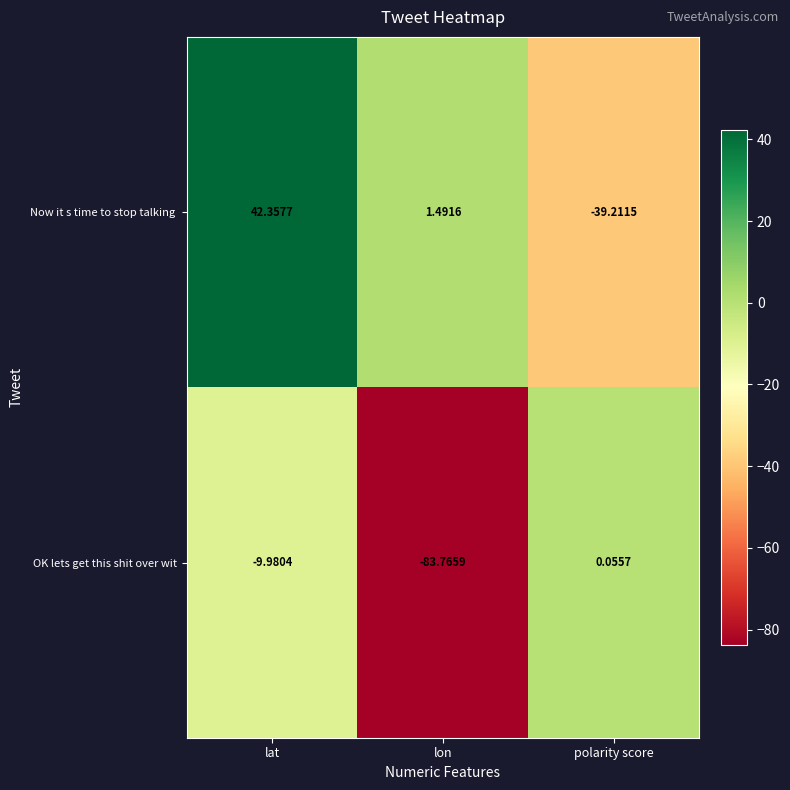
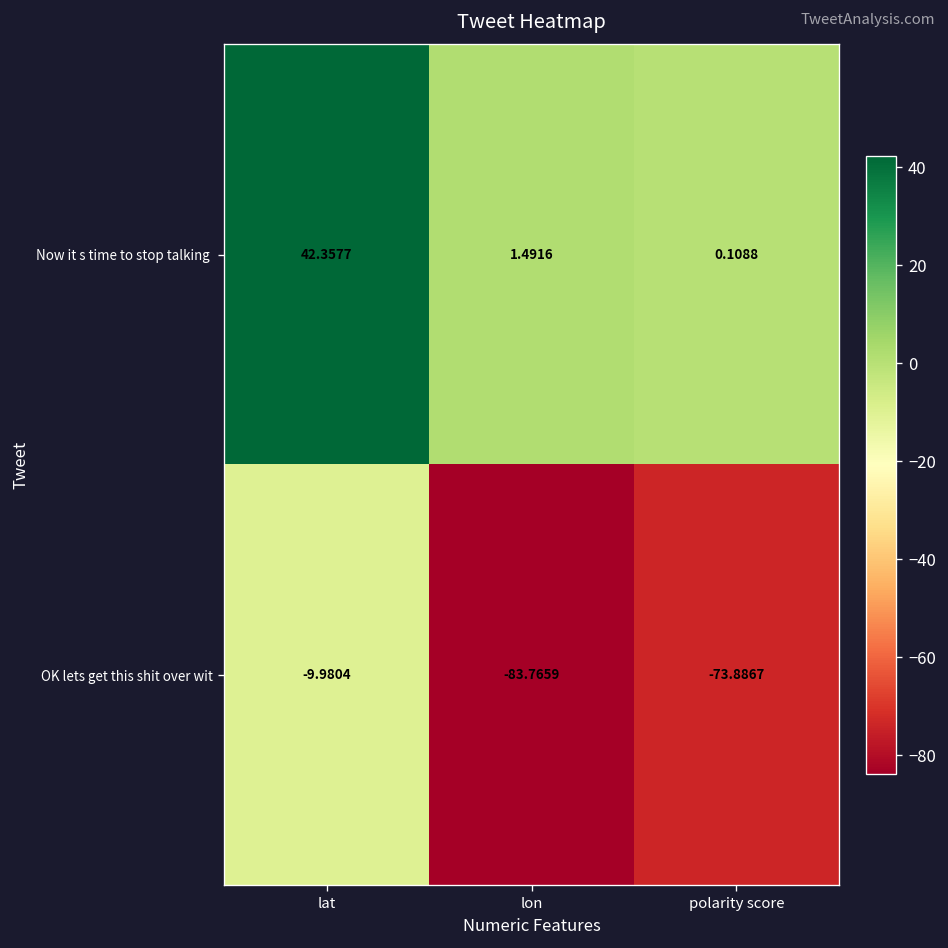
  {
    "Now it s time to stop talking": {
      "lat": 42.3577,
      "lon": 1.4916,
-     "polarity score": -39.2115
+     "polarity score": 0.1088
    },
    "OK lets get this shit over wit": {
      "lat": -9.9804,
      "lon": -83.7659,
-     "polarity score": 0.0557
+     "polarity score": -73.8867
    }
  }
